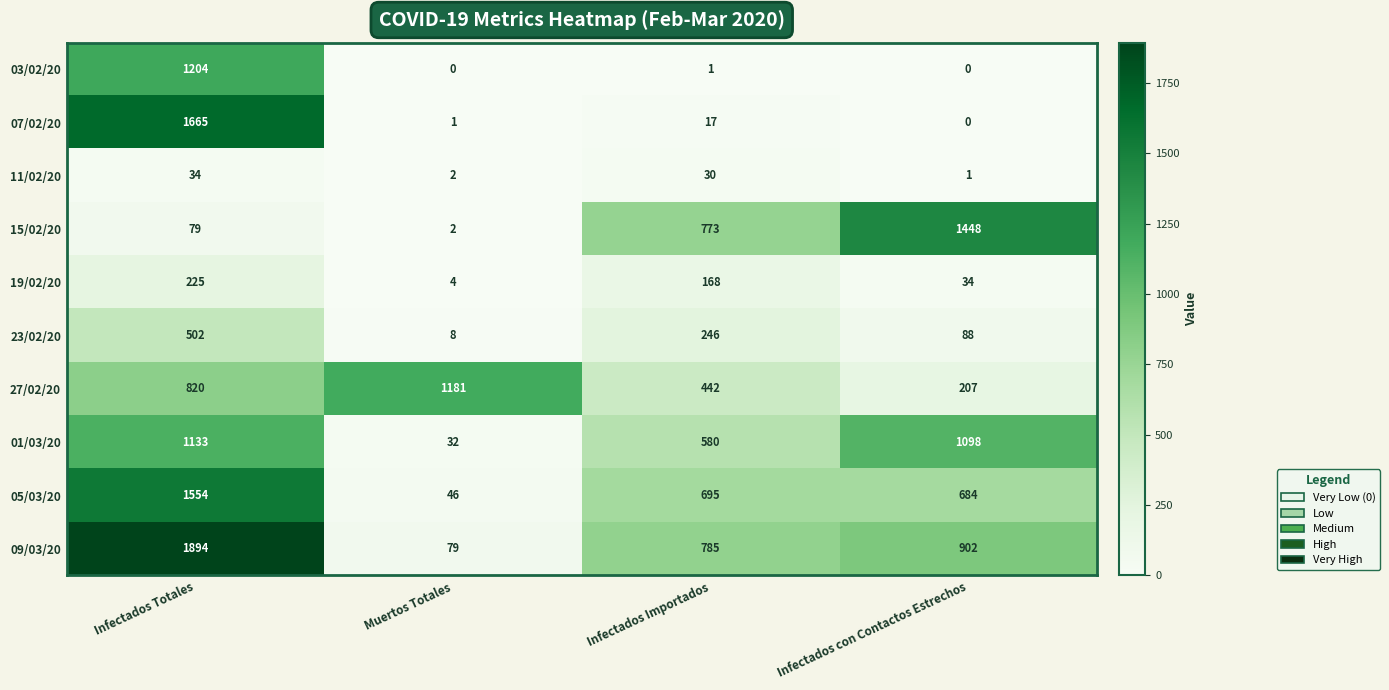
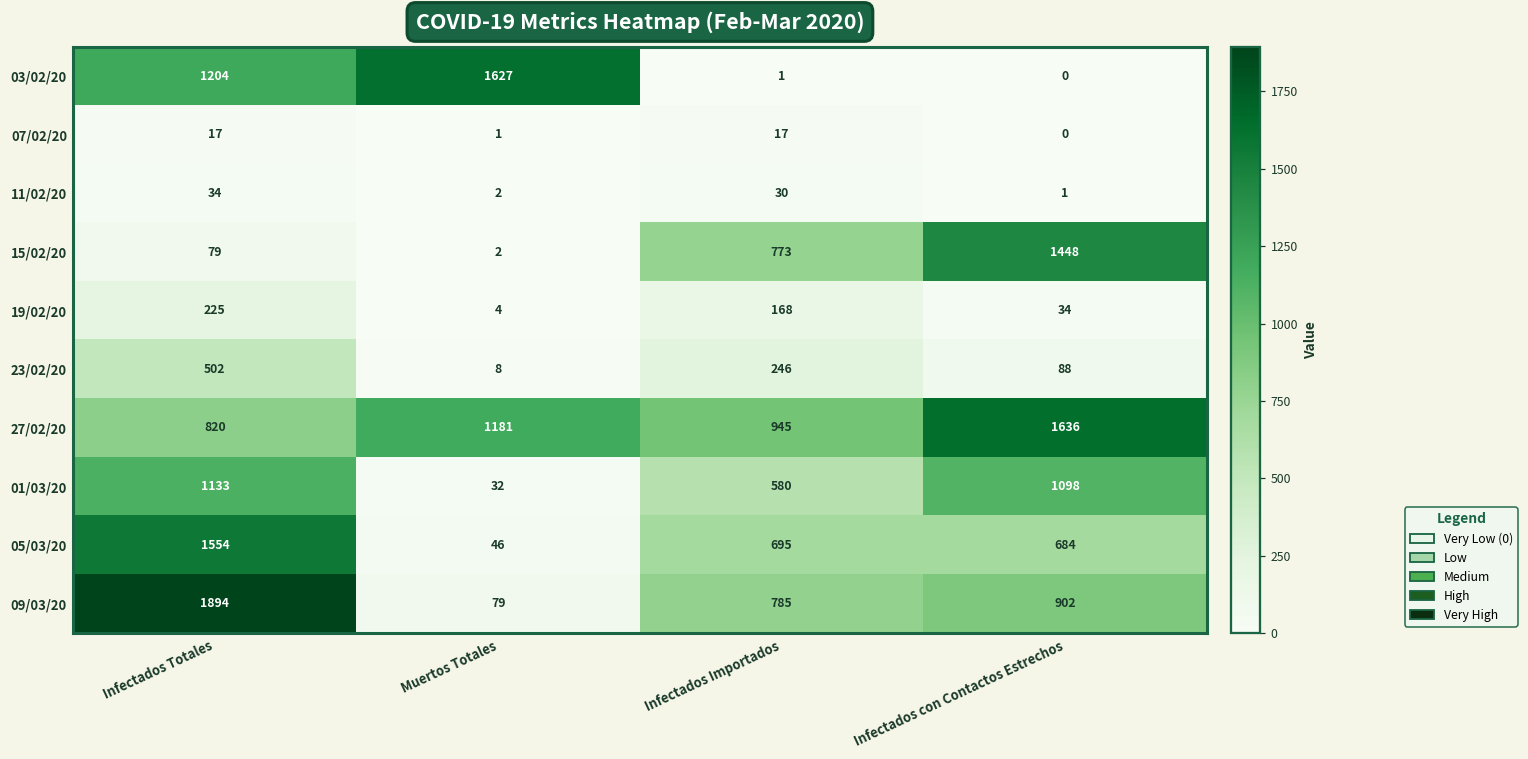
  {
    "03/02/20": {
      "Infectados Totales": 1204,
-     "Muertos Totales": 0,
+     "Muertos Totales": 1627,
      "Infectados Importados": 1,
      "Infectados con Contactos Estrechos": 0
    },
    "07/02/20": {
-     "Infectados Totales": 1665,
+     "Infectados Totales": 17,
      "Muertos Totales": 1,
      "Infectados Importados": 17,
      "Infectados con Contactos Estrechos": 0
    },
    "11/02/20": {
      "Infectados Totales": 34,
      "Muertos Totales": 2,
      "Infectados Importados": 30,
      "Infectados con Contactos Estrechos": 1
    },
    "15/02/20": {
      "Infectados Totales": 79,
      "Muertos Totales": 2,
      "Infectados Importados": 773,
      "Infectados con Contactos Estrechos": 1448
    },
    "19/02/20": {
      "Infectados Totales": 225,
      "Muertos Totales": 4,
      "Infectados Importados": 168,
      "Infectados con Contactos Estrechos": 34
    },
    "23/02/20": {
      "Infectados Totales": 502,
      "Muertos Totales": 8,
      "Infectados Importados": 246,
      "Infectados con Contactos Estrechos": 88
    },
    "27/02/20": {
      "Infectados Totales": 820,
      "Muertos Totales": 1181,
-     "Infectados Importados": 442,
-     "Infectados con Contactos Estrechos": 207
+     "Infectados Importados": 945,
+     "Infectados con Contactos Estrechos": 1636
    },
    "01/03/20": {
      "Infectados Totales": 1133,
      "Muertos Totales": 32,
      "Infectados Importados": 580,
      "Infectados con Contactos Estrechos": 1098
    },
    "05/03/20": {
      "Infectados Totales": 1554,
      "Muertos Totales": 46,
      "Infectados Importados": 695,
      "Infectados con Contactos Estrechos": 684
    },
    "09/03/20": {
      "Infectados Totales": 1894,
      "Muertos Totales": 79,
      "Infectados Importados": 785,
      "Infectados con Contactos Estrechos": 902
    }
  }
